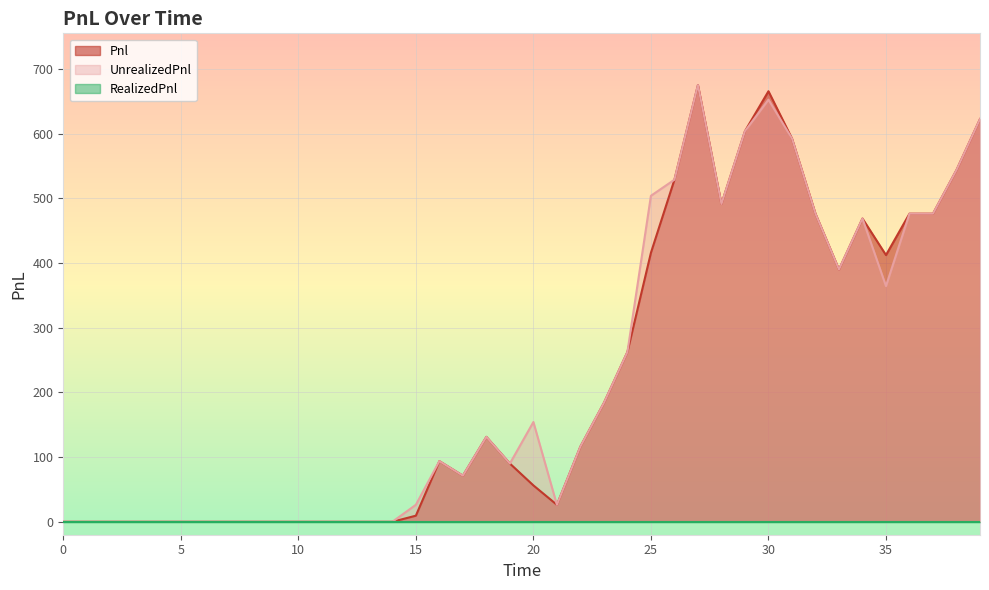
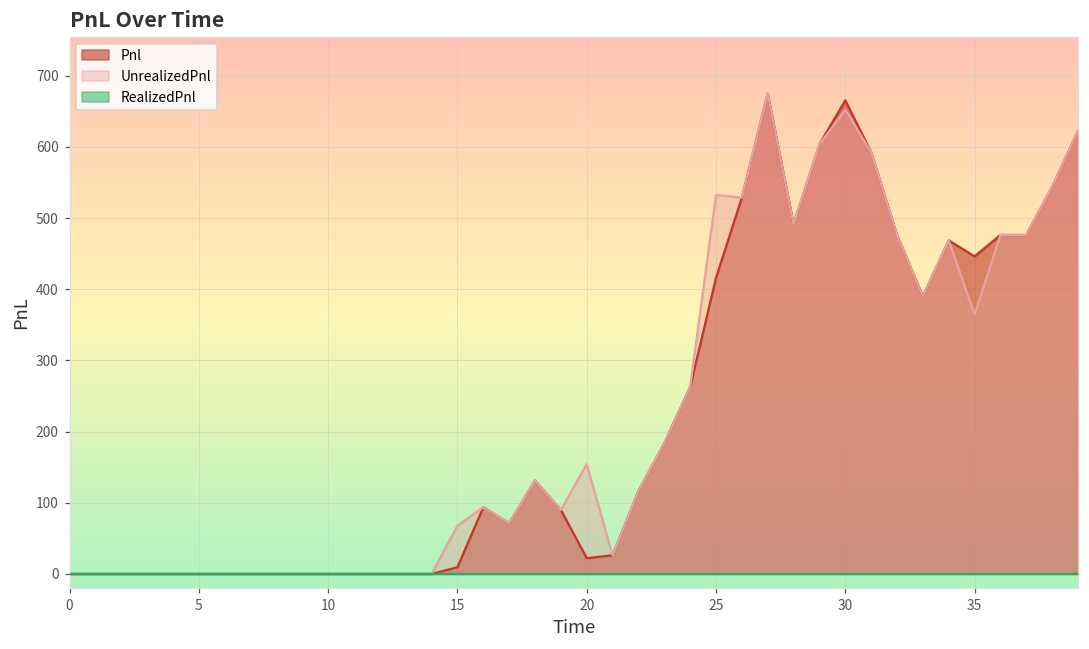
  {
    "Pnl": {
      "15": 10,
-     "20": 60,
+     "20": 20,
      "25": 420,
      "30": 670,
-     "35": 410
+     "35": 450
    },
    "UnrealizedPnl": {
-     "15": 30,
+     "15": 70,
      "20": 150,
-     "25": 500,
+     "25": 530,
      "30": 650,
      "35": 360
    },
    "RealizedPnl": {
      "15": 0,
      "20": 0,
      "25": 0,
      "30": 0,
      "35": 0
    }
  }
